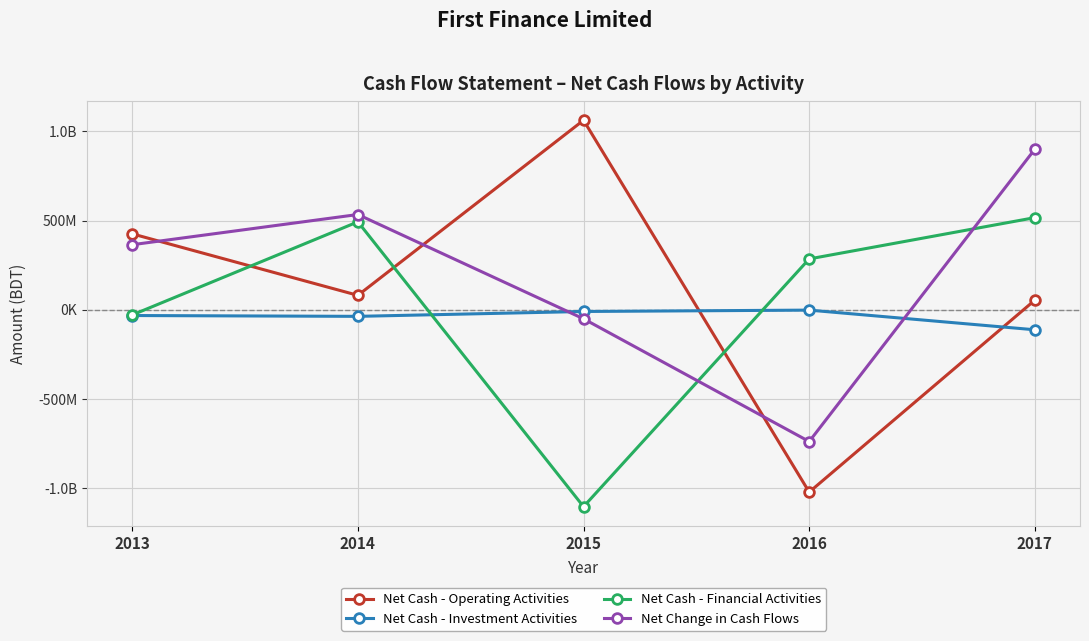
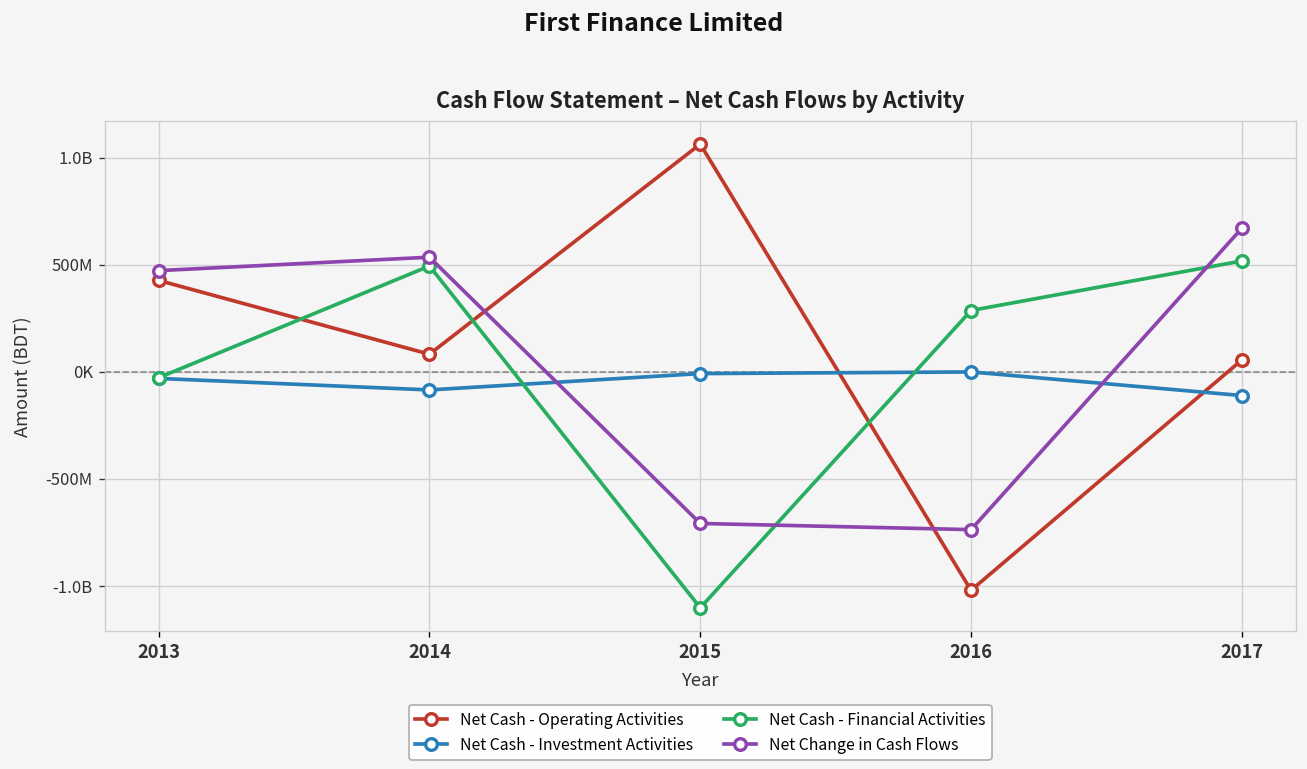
  {
    "Net Cash - Operating Activities": {
      "2013": 430000000,
      "2014": 80000000,
      "2015": 1060000000,
      "2016": -1020000000,
      "2017": 50000000
    },
    "Net Cash - Investment Activities": {
-     "2014": -40000000,
+     "2014": -90000000,
      "2015": -10000000,
      "2016": 0,
      "2017": -110000000
    },
    "Net Cash - Financial Activities": {
      "2014": 490000000,
      "2015": -1100000000,
      "2016": 290000000,
      "2017": 520000000
    },
    "Net Change in Cash Flows": {
-     "2013": 360000000,
+     "2013": 470000000,
      "2014": 530000000,
-     "2015": -50000000,
+     "2015": -710000000,
      "2016": -740000000,
-     "2017": 900000000
+     "2017": 670000000
    }
  }
